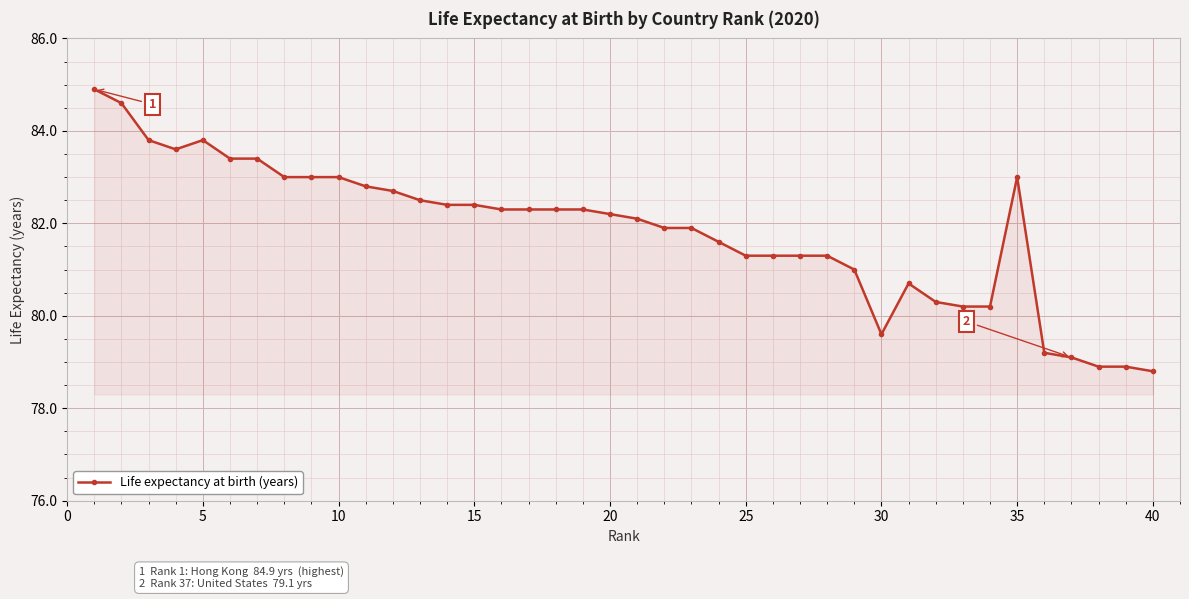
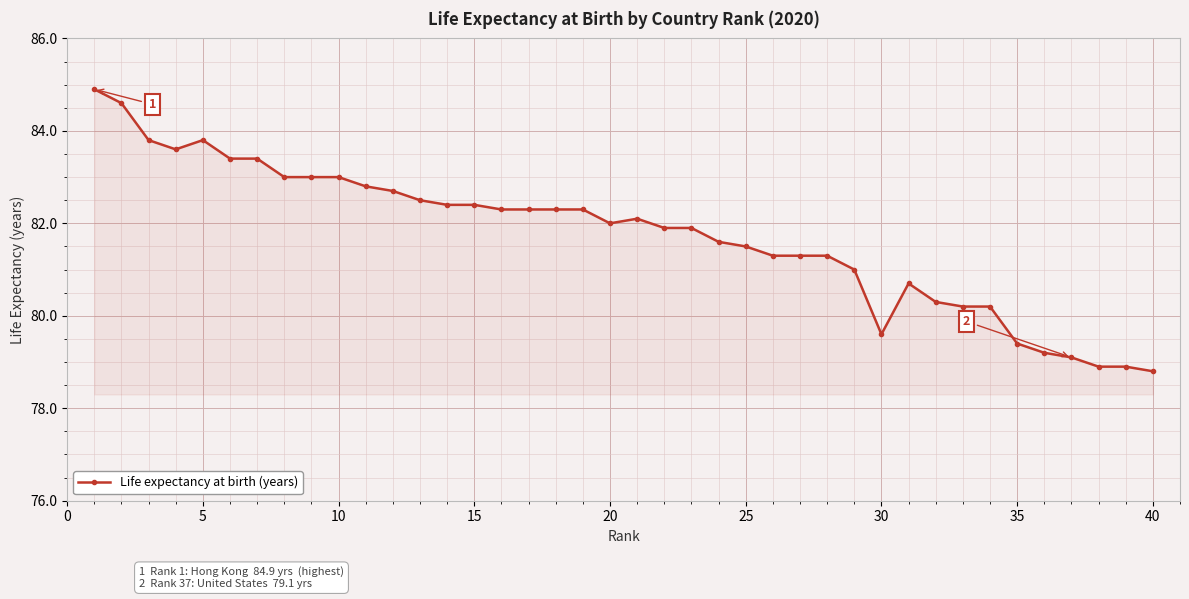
  {
    "5": 83.8,
    "10": 83.0,
    "15": 82.4,
-   "20": 82.2,
-   "25": 81.3,
+   "20": 82.0,
+   "25": 81.5,
    "30": 79.6,
-   "35": 83.0,
+   "35": 79.4,
    "40": 78.8
  }
